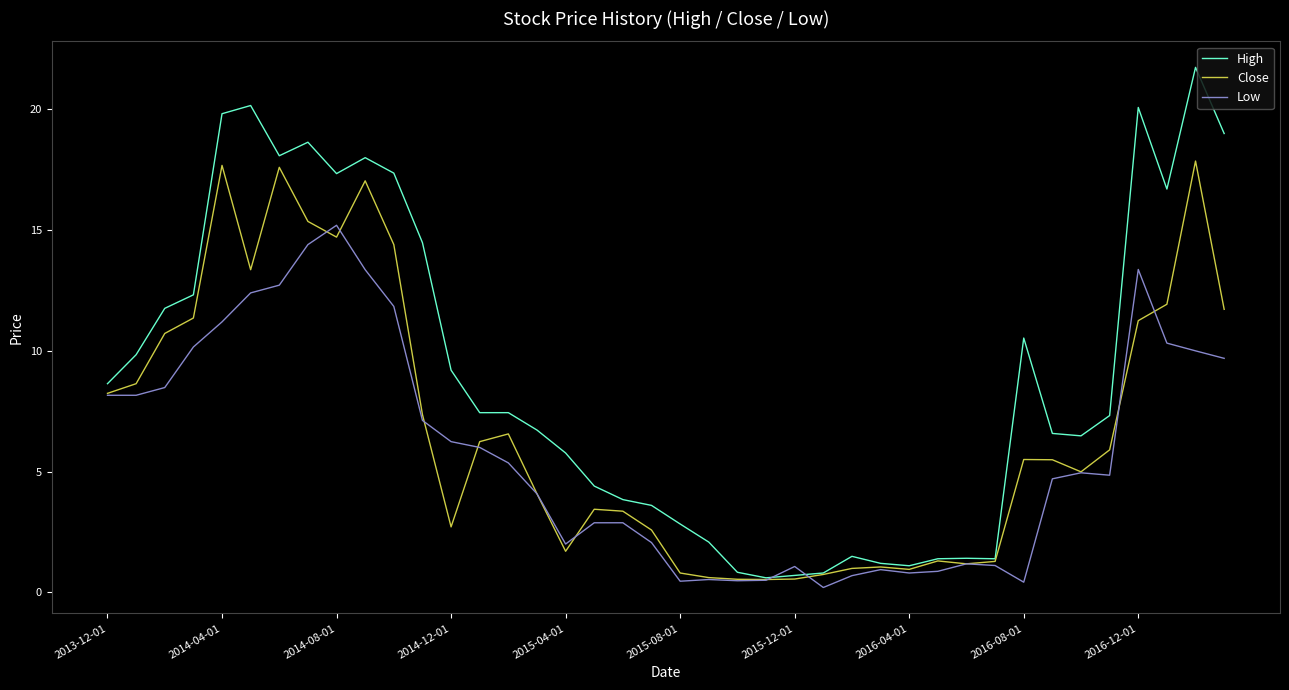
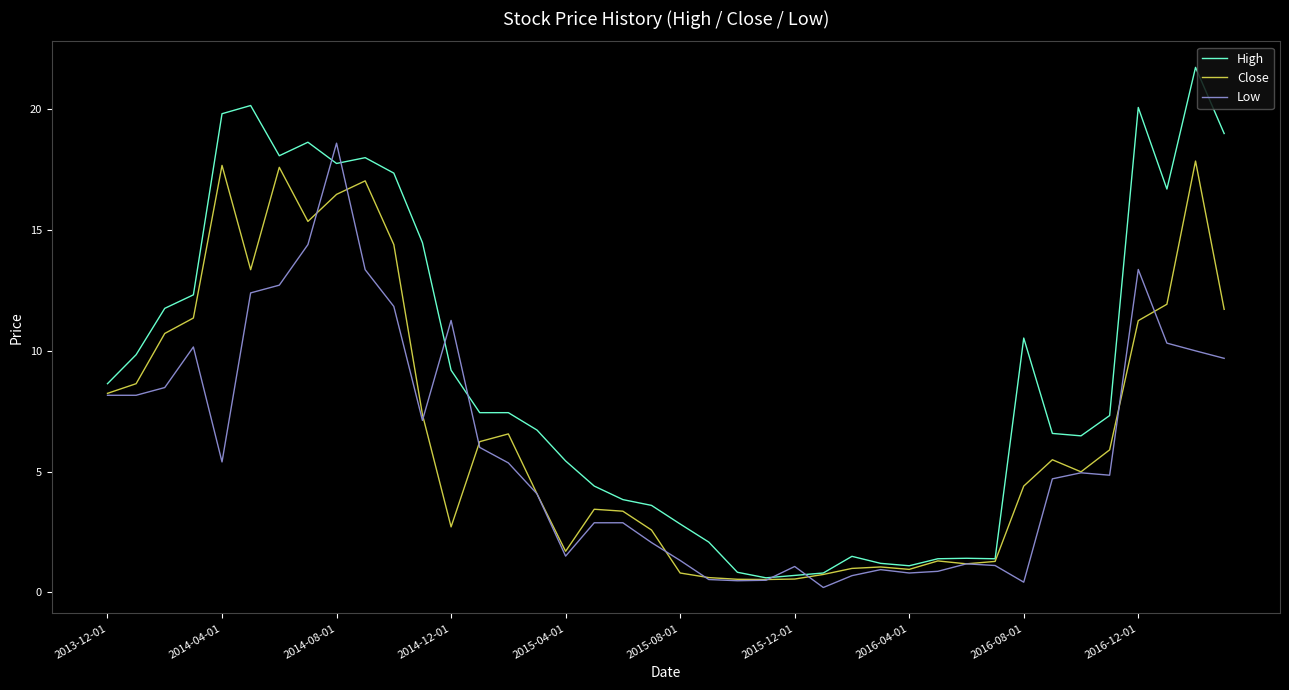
  {
    "High": {
      "2013-12-01": 8.6,
      "2014-04-01": 19.8,
-     "2014-08-01": 17.3,
+     "2014-08-01": 17.8,
      "2014-12-01": 9.2,
-     "2015-04-01": 5.8,
+     "2015-04-01": 5.4,
      "2015-08-01": 2.8,
      "2015-12-01": 0.7,
      "2016-04-01": 1.1,
      "2016-08-01": 10.5,
      "2016-12-01": 20.1
    },
    "Close": {
      "2014-04-01": 17.7,
-     "2014-08-01": 14.7,
+     "2014-08-01": 16.5,
      "2014-12-01": 2.7,
      "2015-04-01": 1.7,
      "2015-08-01": 0.8,
      "2015-12-01": 0.6,
      "2016-04-01": 1.0,
-     "2016-08-01": 5.5,
+     "2016-08-01": 4.4,
      "2016-12-01": 11.3
    },
    "Low": {
-     "2014-04-01": 11.2,
-     "2014-08-01": 15.2,
-     "2014-12-01": 6.2,
-     "2015-04-01": 2.0,
-     "2015-08-01": 0.5,
+     "2014-04-01": 5.4,
+     "2014-08-01": 18.6,
+     "2014-12-01": 11.3,
+     "2015-04-01": 1.5,
+     "2015-08-01": 1.3,
      "2015-12-01": 1.1,
      "2016-04-01": 0.8,
      "2016-08-01": 0.4,
      "2016-12-01": 13.4
    }
  }
